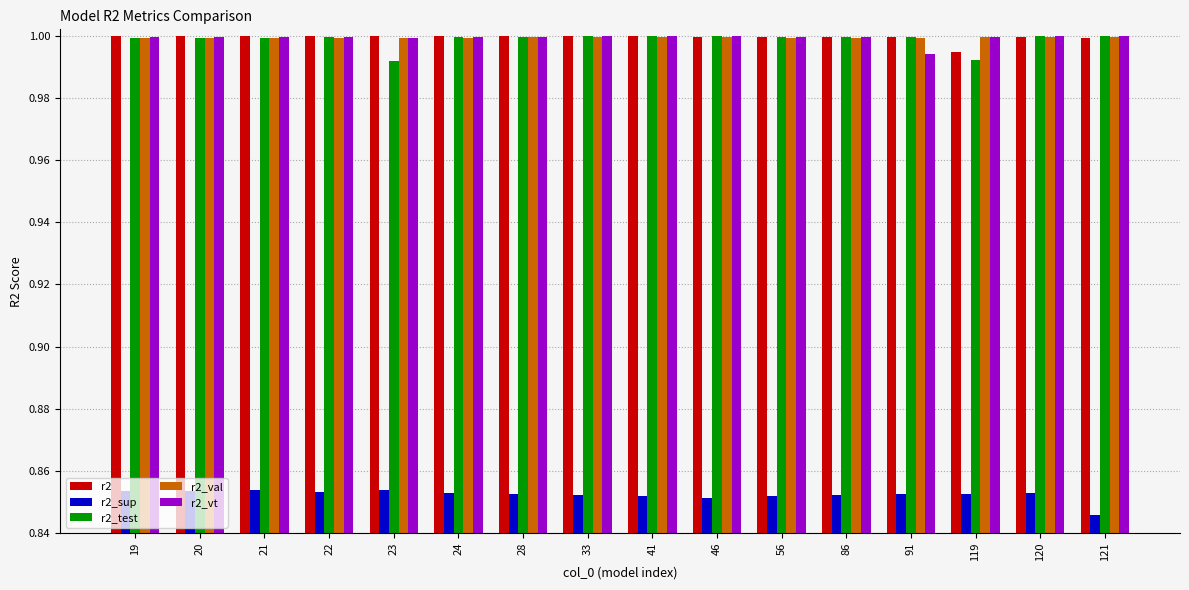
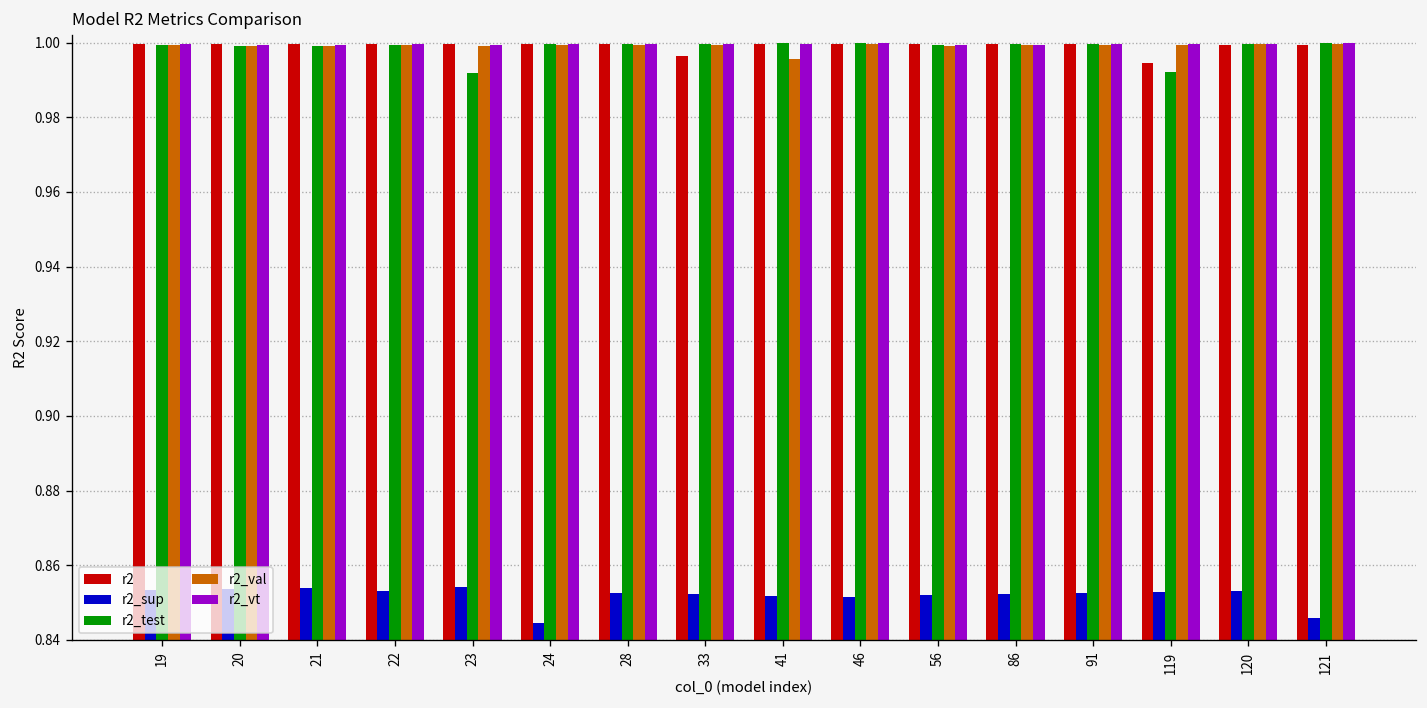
  {
    "r2": {
      "19": 1.000,
      "20": 1.000,
      "21": 1.000,
      "22": 1.000,
      "23": 1.000,
      "24": 1.000,
      "28": 1.000,
-     "33": 1.000,
+     "33": 0.996,
      "41": 1.000,
      "46": 1.000,
      "56": 1.000,
      "86": 1.000,
      "91": 1.000,
      "119": 0.995,
      "120": 0.999,
      "121": 0.999
    },
    "r2_sup": {
      "21": 0.854,
      "22": 0.853,
      "23": 0.854,
-     "24": 0.853,
+     "24": 0.845,
      "28": 0.853,
      "33": 0.852,
      "41": 0.852,
      "46": 0.851,
      "56": 0.852,
      "86": 0.852,
      "91": 0.852,
      "119": 0.853,
      "120": 0.853,
      "121": 0.846
    },
    "r2_test": {
      "19": 0.999,
      "20": 0.999,
      "21": 0.999,
      "22": 0.999,
      "23": 0.992,
      "24": 1.000,
      "28": 1.000,
      "33": 1.000,
      "41": 1.000,
      "46": 1.000,
      "56": 0.999,
      "86": 1.000,
      "91": 1.000,
      "119": 0.992,
      "120": 1.000,
      "121": 1.000
    },
    "r2_val": {
      "19": 0.999,
      "20": 0.999,
      "21": 0.999,
      "22": 0.999,
      "23": 0.999,
      "24": 0.999,
      "28": 0.999,
      "33": 0.999,
-     "41": 0.999,
+     "41": 0.996,
      "46": 1.000,
      "56": 0.999,
      "86": 0.999,
      "91": 0.999,
      "119": 0.999,
      "120": 1.000,
      "121": 1.000
    },
    "r2_vt": {
      "19": 1.000,
      "20": 0.999,
      "21": 0.999,
      "22": 1.000,
      "23": 0.999,
      "24": 1.000,
      "28": 1.000,
      "33": 1.000,
      "41": 1.000,
      "46": 1.000,
      "56": 0.999,
      "86": 0.999,
-     "91": 0.994,
+     "91": 1.000,
      "119": 1.000,
      "120": 1.000,
      "121": 1.000
    }
  }
